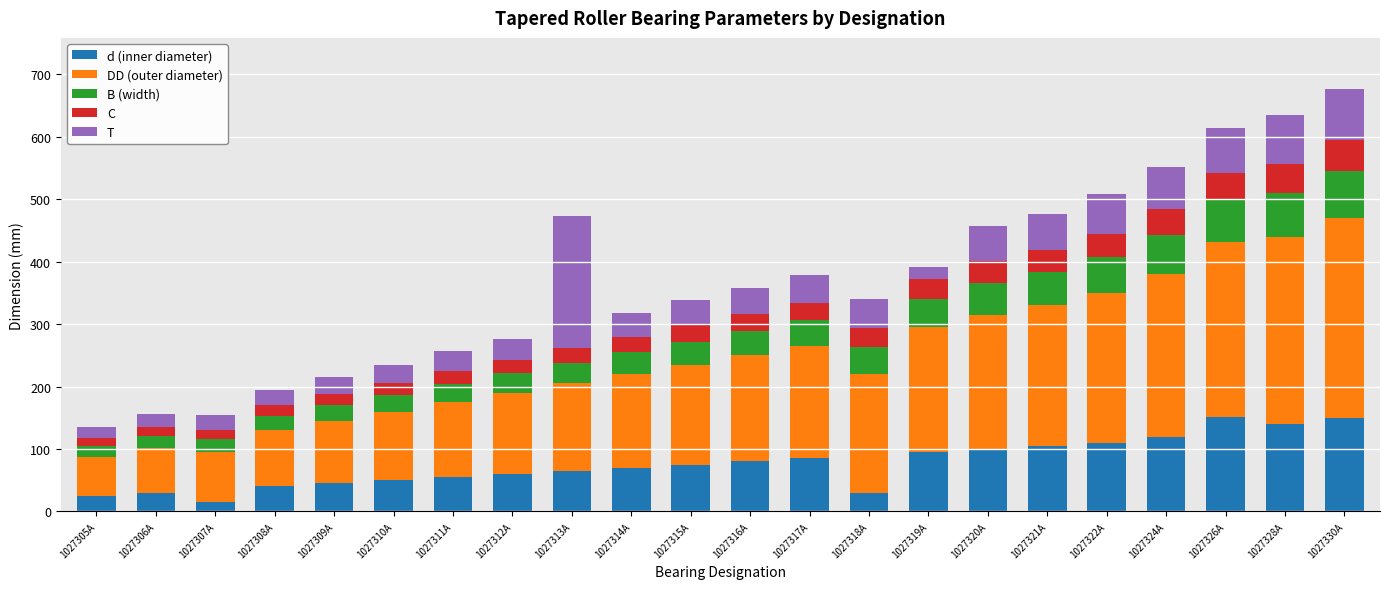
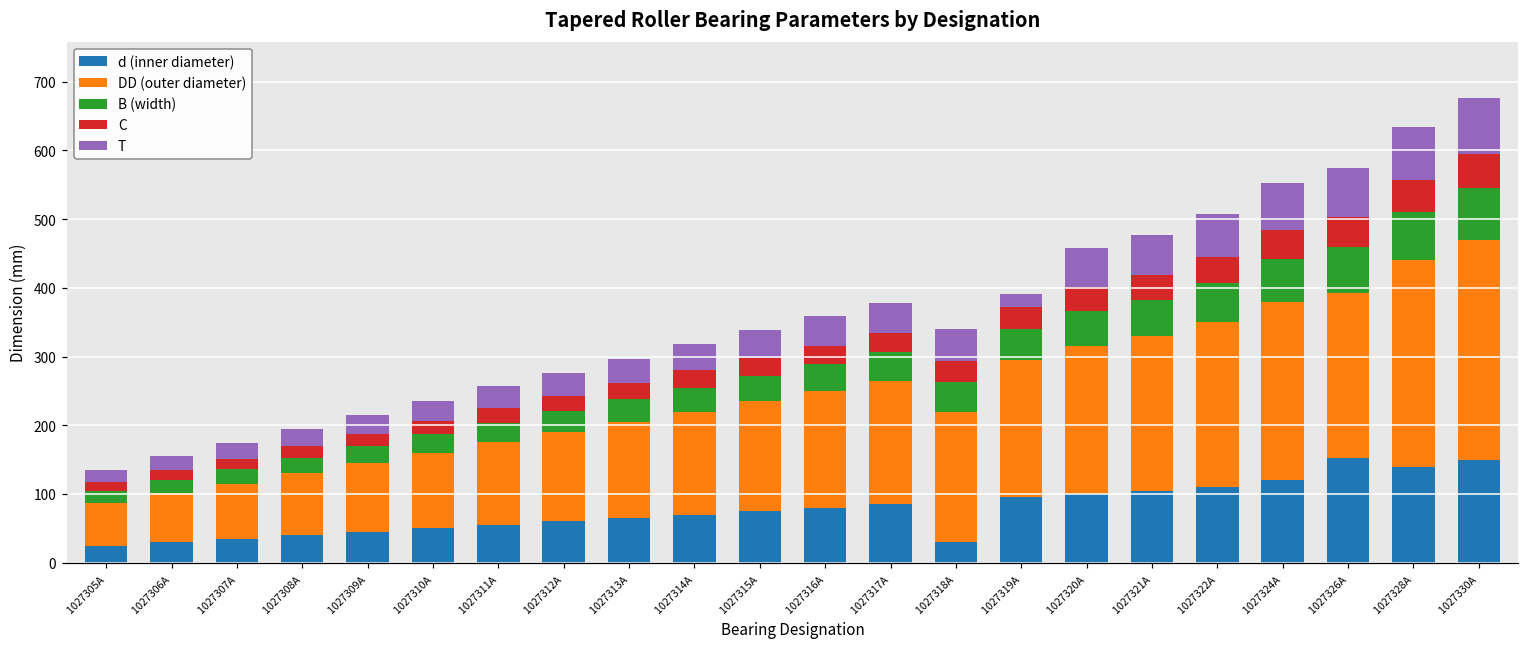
  {
    "d (inner diameter)": {
      "1027305А": 30,
      "1027306А": 30,
-     "1027307А": 20,
+     "1027307А": 40,
      "1027308А": 40,
      "1027309А": 50,
      "1027310А": 50,
      "1027311А": 60,
      "1027312А": 60,
      "1027313А": 70,
      "1027314А": 70,
      "1027315А": 80,
      "1027316А": 80,
      "1027317А": 90,
      "1027318А": 30,
      "1027319А": 100,
      "1027320А": 100,
      "1027321А": 110,
      "1027322А": 110,
      "1027324А": 120,
      "1027326А": 150,
      "1027328А": 140,
      "1027330А": 150
    },
    "DD (outer diameter)": {
      "1027305А": 60,
      "1027306А": 70,
      "1027307А": 80,
      "1027308А": 90,
      "1027309А": 100,
      "1027310А": 110,
      "1027311А": 120,
      "1027312А": 130,
      "1027313А": 140,
      "1027314А": 150,
      "1027315А": 160,
      "1027316А": 170,
      "1027317А": 180,
      "1027318А": 190,
      "1027319А": 200,
      "1027320А": 220,
      "1027321А": 230,
      "1027322А": 240,
      "1027324А": 260,
-     "1027326А": 280,
+     "1027326А": 240,
      "1027328А": 300,
      "1027330А": 320
    },
    "B (width)": {
      "1027305А": 20,
      "1027306А": 20,
      "1027307А": 20,
      "1027308А": 20,
      "1027309А": 30,
      "1027310А": 30,
      "1027311А": 30,
      "1027312А": 30,
      "1027313А": 30,
      "1027314А": 40,
      "1027315А": 40,
      "1027316А": 40,
      "1027317А": 40,
      "1027318А": 40,
      "1027319А": 50,
      "1027320А": 50,
      "1027321А": 50,
      "1027322А": 60,
      "1027324А": 60,
      "1027326А": 70,
      "1027328А": 70,
      "1027330А": 80
    },
    "C": {
      "1027305А": 10,
      "1027306А": 10,
      "1027307А": 20,
      "1027308А": 20,
      "1027309А": 20,
      "1027310А": 20,
      "1027311А": 20,
      "1027312А": 20,
      "1027313А": 20,
      "1027314А": 30,
      "1027315А": 30,
      "1027316А": 30,
      "1027317А": 30,
      "1027318А": 30,
      "1027319А": 30,
      "1027320А": 40,
      "1027321А": 40,
      "1027322А": 40,
      "1027324А": 40,
      "1027326А": 40,
      "1027328А": 50,
      "1027330А": 50
    },
    "T": {
      "1027305А": 20,
      "1027306А": 20,
      "1027307А": 20,
      "1027308А": 30,
      "1027309А": 30,
      "1027310А": 30,
      "1027311А": 30,
      "1027312А": 30,
-     "1027313А": 210,
+     "1027313А": 40,
      "1027314А": 40,
      "1027315А": 40,
      "1027316А": 40,
      "1027317А": 40,
      "1027318А": 50,
      "1027319А": 20,
      "1027320А": 60,
      "1027321А": 60,
      "1027322А": 60,
      "1027324А": 70,
      "1027326А": 70,
      "1027328А": 80,
      "1027330А": 80
    }
  }
